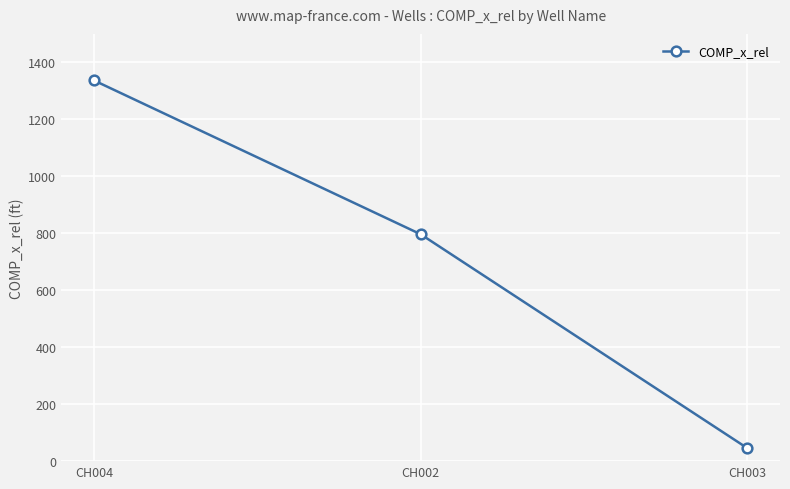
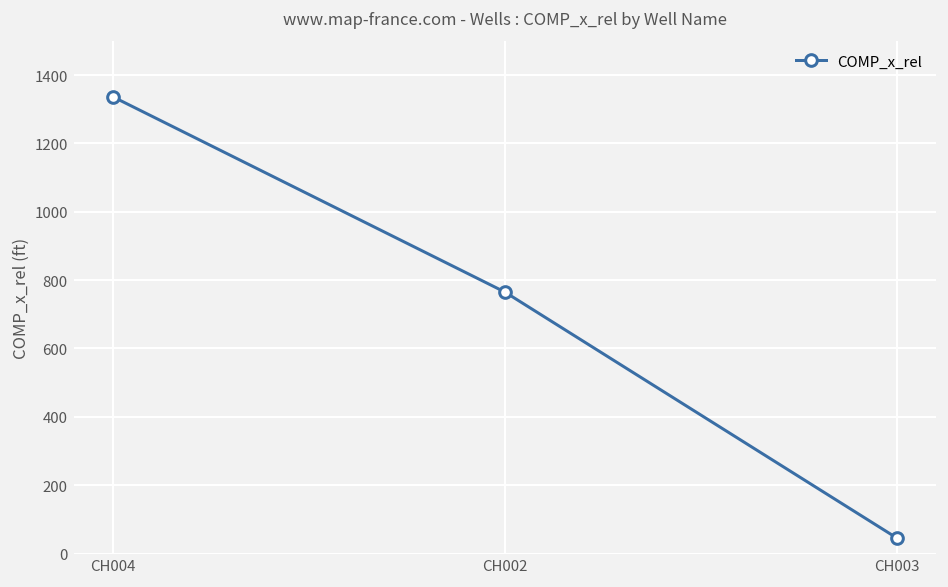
  {
    "CH004": 1340,
-   "CH002": 800,
+   "CH002": 770,
    "CH003": 50
  }
